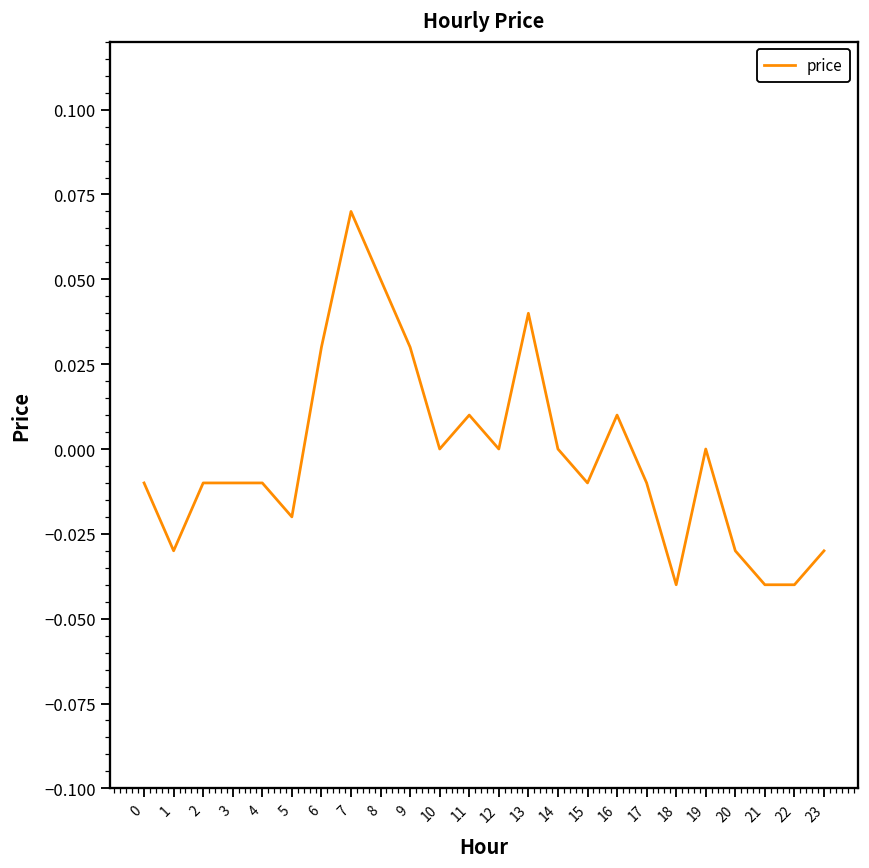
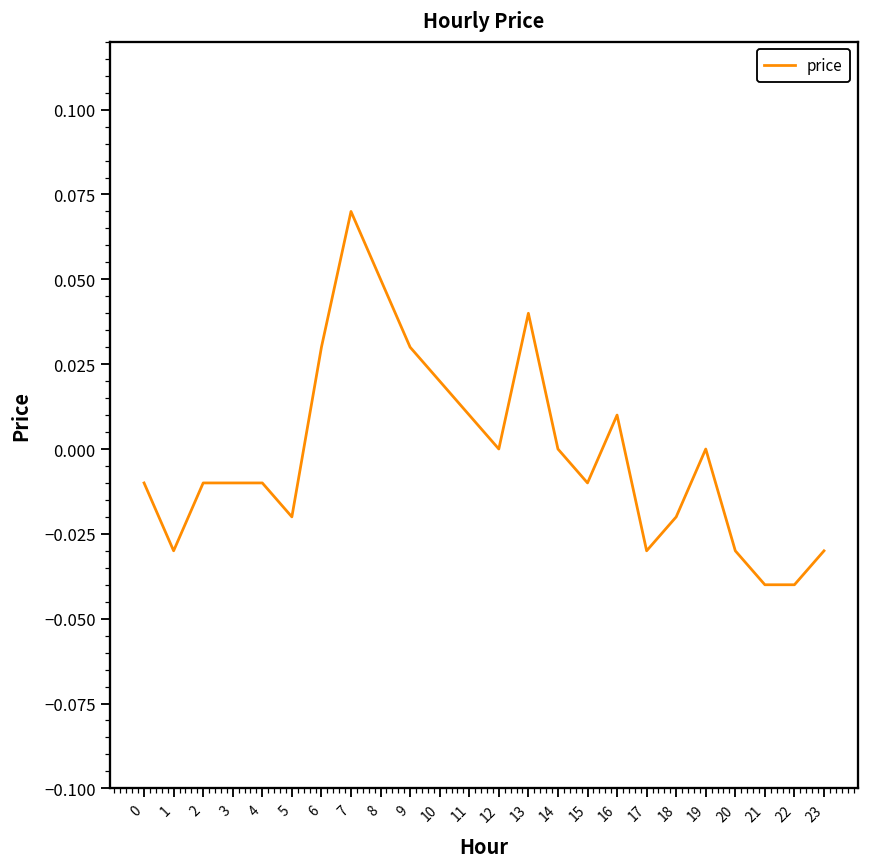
  {
    "0": -0.01,
    "1": -0.03,
    "2": -0.01,
    "3": -0.01,
    "4": -0.01,
    "5": -0.02,
    "6": 0.03,
    "7": 0.07,
    "8": 0.05,
    "9": 0.03,
-   "10": 0.00,
+   "10": 0.02,
    "11": 0.01,
    "12": 0.00,
    "13": 0.04,
    "14": 0.00,
    "15": -0.01,
    "16": 0.01,
-   "17": -0.01,
-   "18": -0.04,
+   "17": -0.03,
+   "18": -0.02,
    "19": 0.00,
    "20": -0.03,
    "21": -0.04,
    "22": -0.04,
    "23": -0.03
  }
